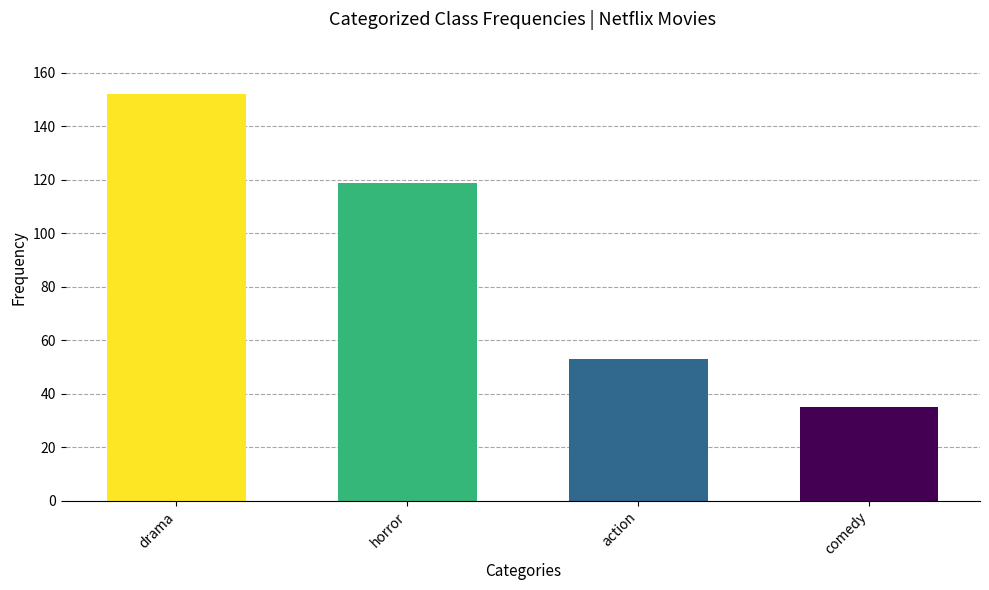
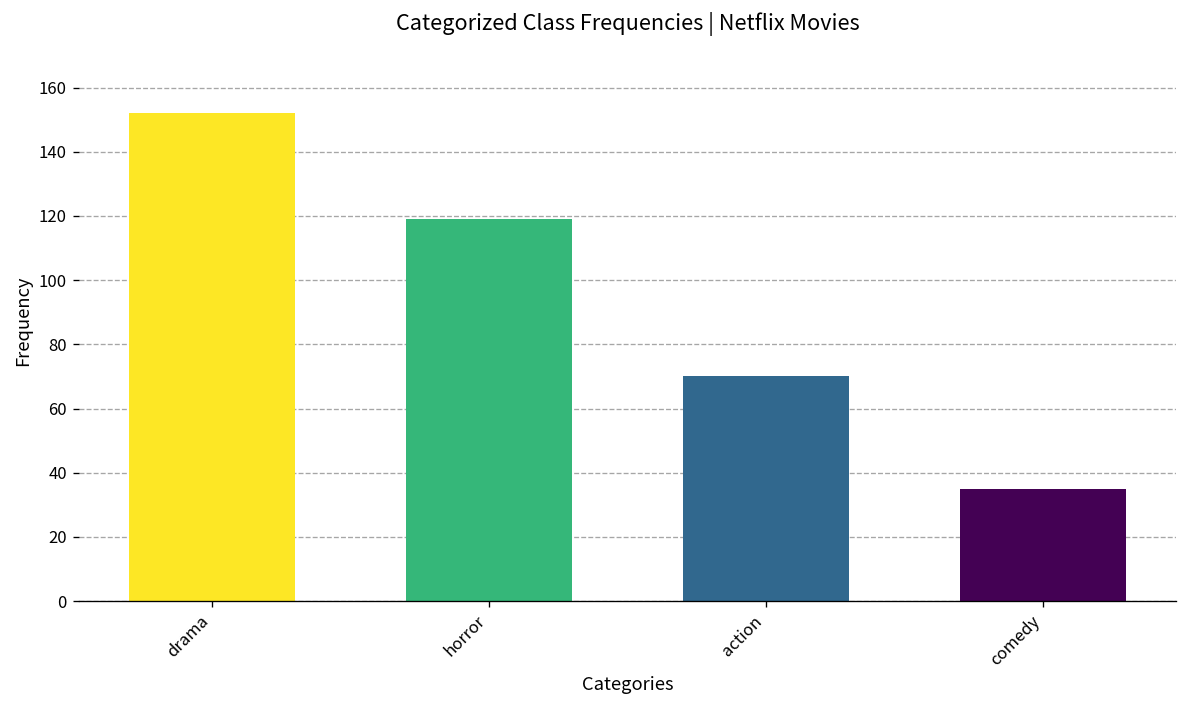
  {
    "drama": 152,
    "horror": 119,
-   "action": 53,
+   "action": 70,
    "comedy": 35
  }
